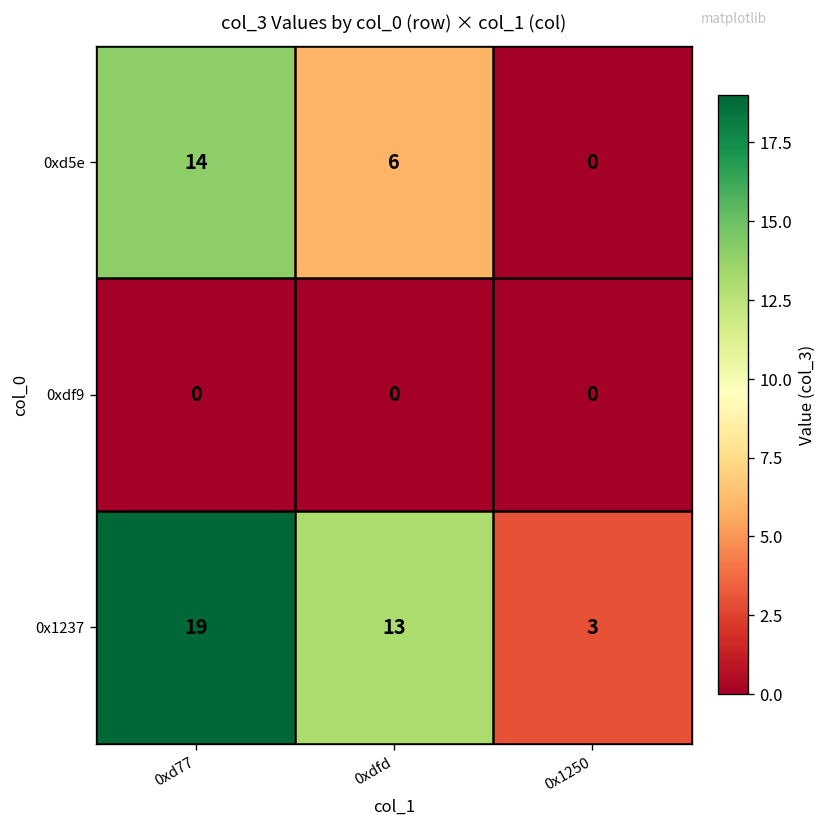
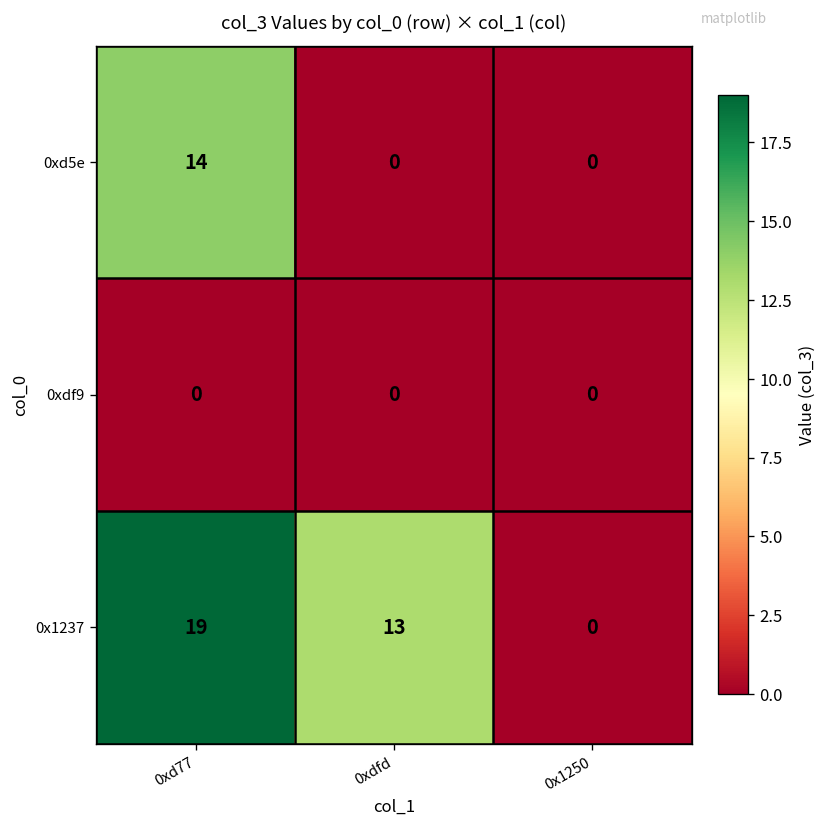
  {
    "0xd5e": {
      "0xd77": 14,
-     "0xdfd": 6,
+     "0xdfd": 0,
      "0x1250": 0
    },
    "0xdf9": {
      "0xd77": 0,
      "0xdfd": 0,
      "0x1250": 0
    },
    "0x1237": {
      "0xd77": 19,
      "0xdfd": 13,
-     "0x1250": 3
+     "0x1250": 0
    }
  }
